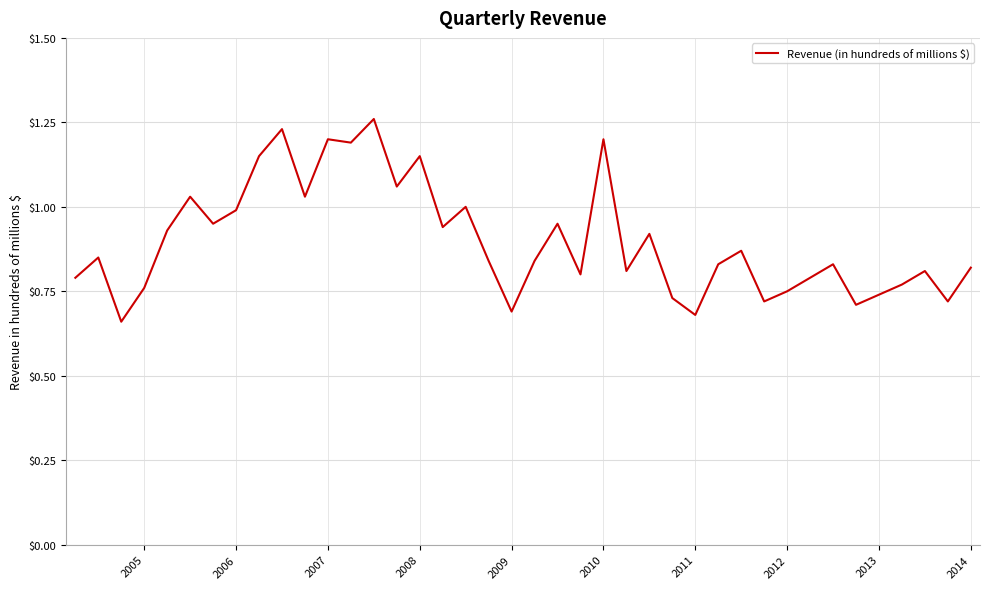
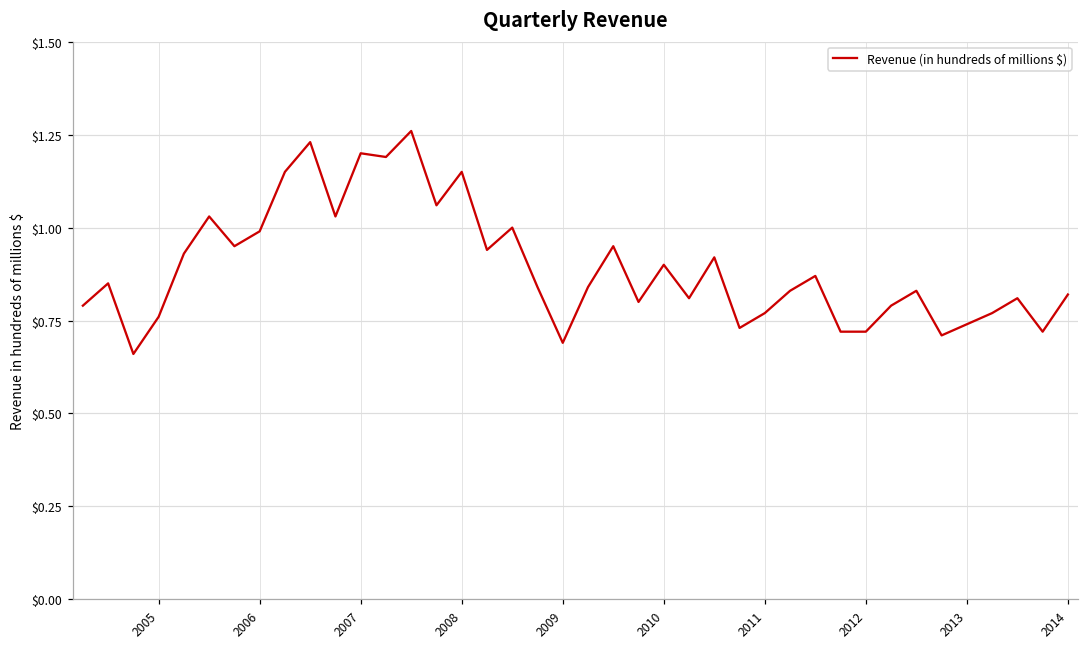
  {
    "2005": "$0.76",
    "2006": "$0.99",
    "2007": "$1.20",
    "2008": "$1.15",
    "2009": "$0.69",
-   "2010": "$1.2",
-   "2011": "$0.68",
-   "2012": "$0.75",
+   "2010": "$0.9",
+   "2011": "$0.77",
+   "2012": "$0.72",
    "2013": "$0.74",
    "2014": "$0.82"
  }
